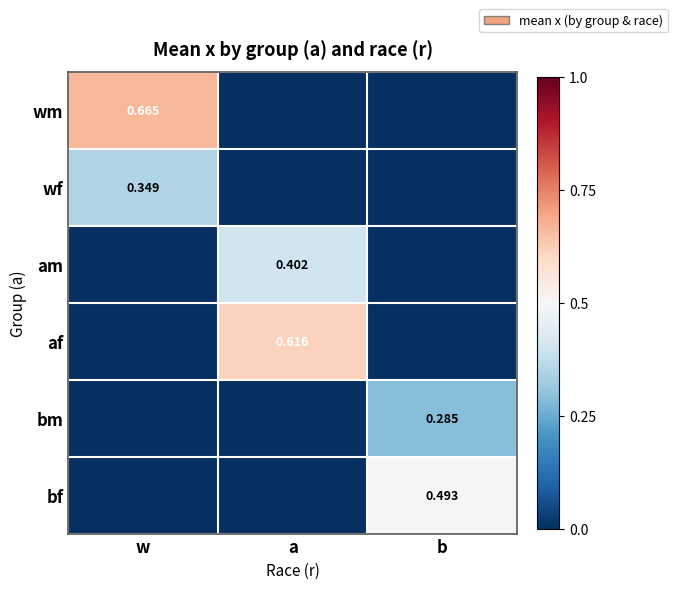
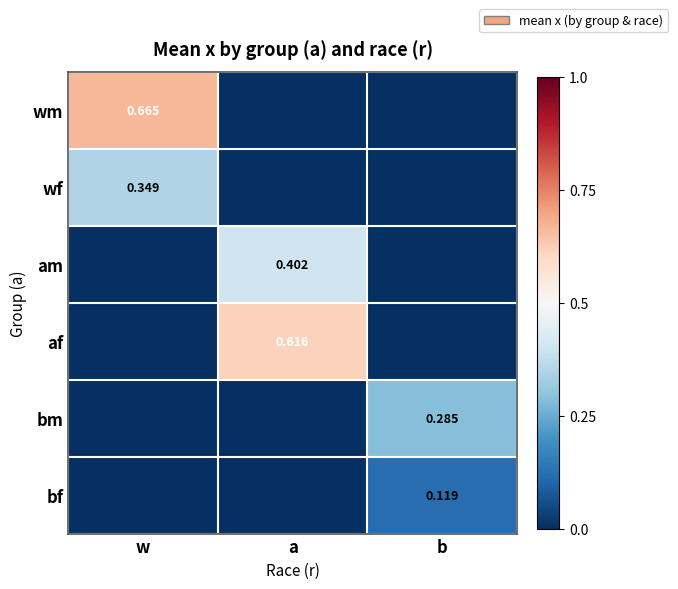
  {
    "wm": {
      "w": 0.665
    },
    "wf": {
      "w": 0.349
    },
    "am": {
      "a": 0.402
    },
    "af": {
      "a": 0.616
    },
    "bm": {
      "b": 0.285
    },
    "bf": {
-     "b": 0.493
+     "b": 0.119
    }
  }
